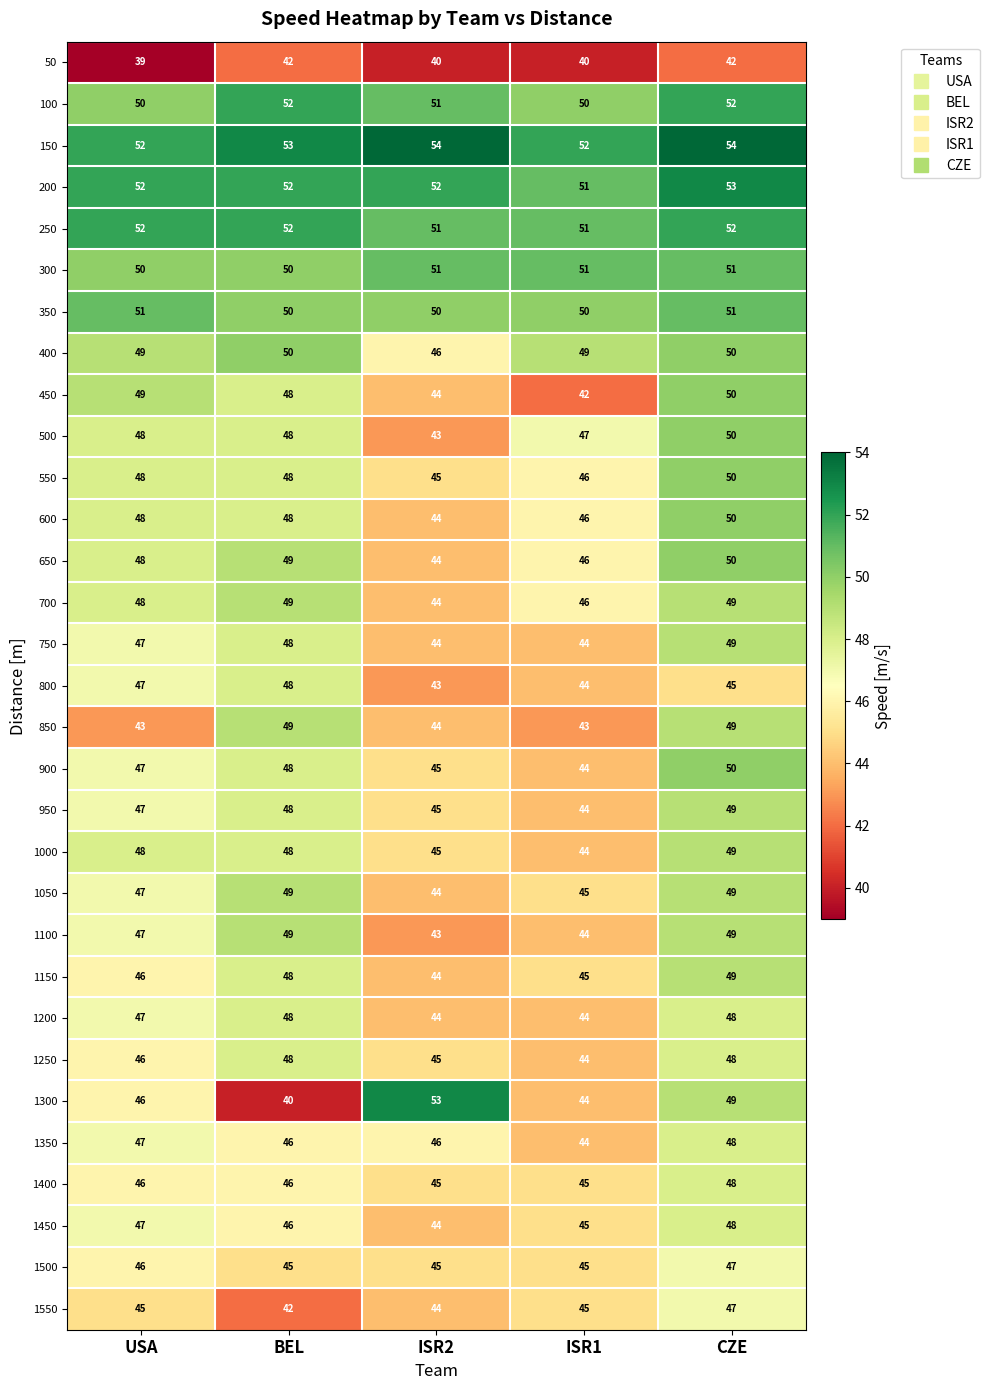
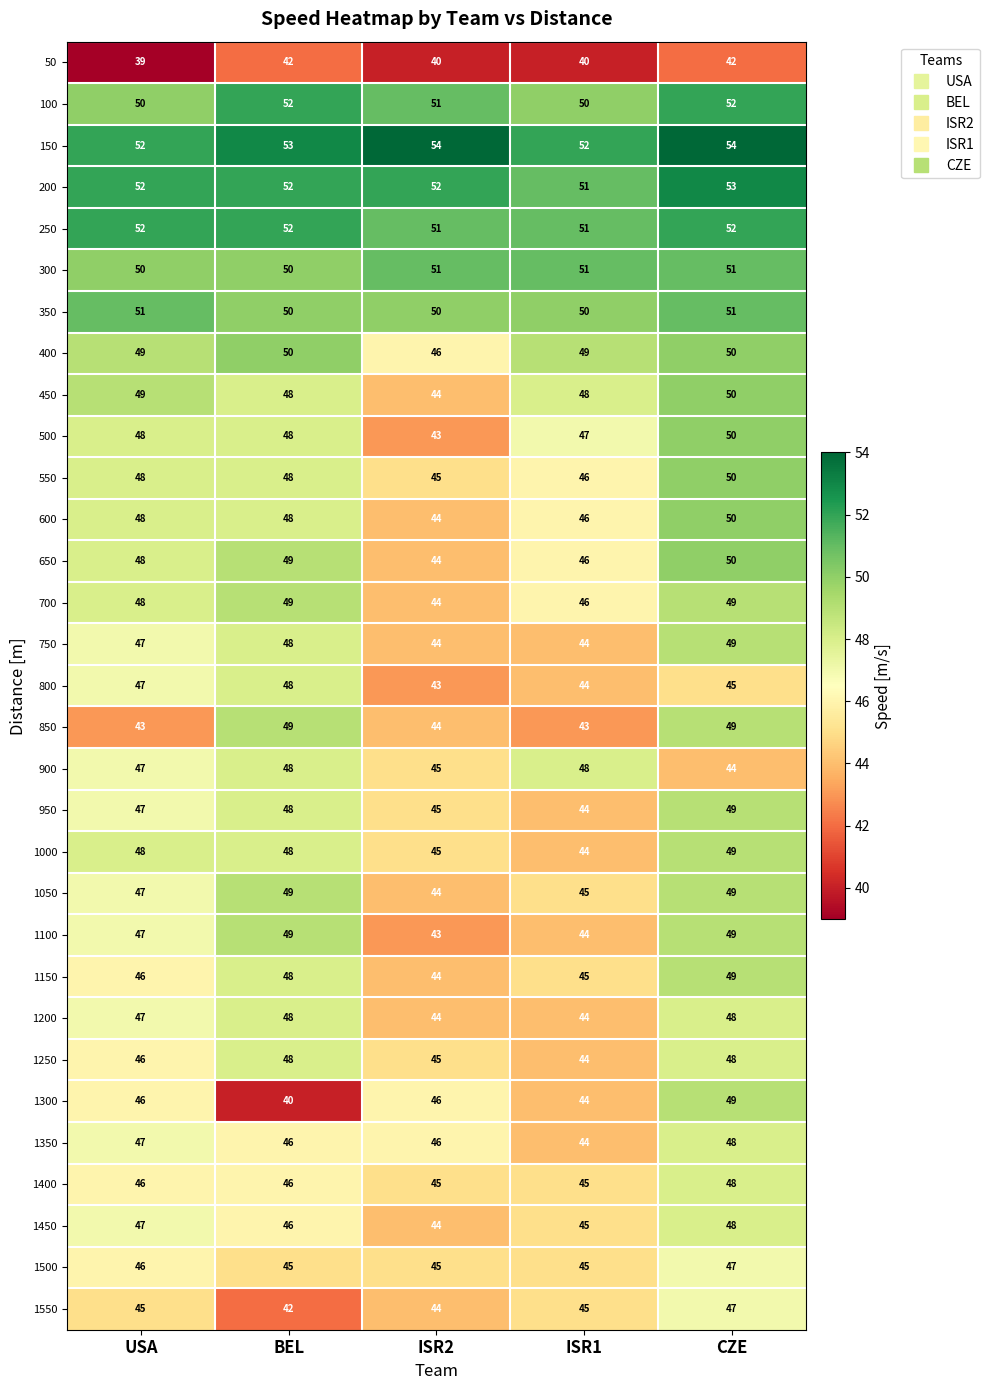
  {
    "50": {
      "USA": 39,
      "BEL": 42,
      "ISR2": 40,
      "ISR1": 40,
      "CZE": 42
    },
    "100": {
      "USA": 50,
      "BEL": 52,
      "ISR2": 51,
      "ISR1": 50,
      "CZE": 52
    },
    "150": {
      "USA": 52,
      "BEL": 53,
      "ISR2": 54,
      "ISR1": 52,
      "CZE": 54
    },
    "200": {
      "USA": 52,
      "BEL": 52,
      "ISR2": 52,
      "ISR1": 51,
      "CZE": 53
    },
    "250": {
      "USA": 52,
      "BEL": 52,
      "ISR2": 51,
      "ISR1": 51,
      "CZE": 52
    },
    "300": {
      "USA": 50,
      "BEL": 50,
      "ISR2": 51,
      "ISR1": 51,
      "CZE": 51
    },
    "350": {
      "USA": 51,
      "BEL": 50,
      "ISR2": 50,
      "ISR1": 50,
      "CZE": 51
    },
    "400": {
      "USA": 49,
      "BEL": 50,
      "ISR2": 46,
      "ISR1": 49,
      "CZE": 50
    },
    "450": {
      "USA": 49,
      "BEL": 48,
      "ISR2": 44,
-     "ISR1": 42,
+     "ISR1": 48,
      "CZE": 50
    },
    "500": {
      "USA": 48,
      "BEL": 48,
      "ISR2": 43,
      "ISR1": 47,
      "CZE": 50
    },
    "550": {
      "USA": 48,
      "BEL": 48,
      "ISR2": 45,
      "ISR1": 46,
      "CZE": 50
    },
    "600": {
      "USA": 48,
      "BEL": 48,
      "ISR2": 44,
      "ISR1": 46,
      "CZE": 50
    },
    "650": {
      "USA": 48,
      "BEL": 49,
      "ISR2": 44,
      "ISR1": 46,
      "CZE": 50
    },
    "700": {
      "USA": 48,
      "BEL": 49,
      "ISR2": 44,
      "ISR1": 46,
      "CZE": 49
    },
    "750": {
      "USA": 47,
      "BEL": 48,
      "ISR2": 44,
      "ISR1": 44,
      "CZE": 49
    },
    "800": {
      "USA": 47,
      "BEL": 48,
      "ISR2": 43,
      "ISR1": 44,
      "CZE": 45
    },
    "850": {
      "USA": 43,
      "BEL": 49,
      "ISR2": 44,
      "ISR1": 43,
      "CZE": 49
    },
    "900": {
      "USA": 47,
      "BEL": 48,
      "ISR2": 45,
-     "ISR1": 44,
-     "CZE": 50
+     "ISR1": 48,
+     "CZE": 44
    },
    "950": {
      "USA": 47,
      "BEL": 48,
      "ISR2": 45,
      "ISR1": 44,
      "CZE": 49
    },
    "1000": {
      "USA": 48,
      "BEL": 48,
      "ISR2": 45,
      "ISR1": 44,
      "CZE": 49
    },
    "1050": {
      "USA": 47,
      "BEL": 49,
      "ISR2": 44,
      "ISR1": 45,
      "CZE": 49
    },
    "1100": {
      "USA": 47,
      "BEL": 49,
      "ISR2": 43,
      "ISR1": 44,
      "CZE": 49
    },
    "1150": {
      "USA": 46,
      "BEL": 48,
      "ISR2": 44,
      "ISR1": 45,
      "CZE": 49
    },
    "1200": {
      "USA": 47,
      "BEL": 48,
      "ISR2": 44,
      "ISR1": 44,
      "CZE": 48
    },
    "1250": {
      "USA": 46,
      "BEL": 48,
      "ISR2": 45,
      "ISR1": 44,
      "CZE": 48
    },
    "1300": {
      "USA": 46,
      "BEL": 40,
-     "ISR2": 53,
+     "ISR2": 46,
      "ISR1": 44,
      "CZE": 49
    },
    "1350": {
      "USA": 47,
      "BEL": 46,
      "ISR2": 46,
      "ISR1": 44,
      "CZE": 48
    },
    "1400": {
      "USA": 46,
      "BEL": 46,
      "ISR2": 45,
      "ISR1": 45,
      "CZE": 48
    },
    "1450": {
      "USA": 47,
      "BEL": 46,
      "ISR2": 44,
      "ISR1": 45,
      "CZE": 48
    },
    "1500": {
      "USA": 46,
      "BEL": 45,
      "ISR2": 45,
      "ISR1": 45,
      "CZE": 47
    },
    "1550": {
      "USA": 45,
      "BEL": 42,
      "ISR2": 44,
      "ISR1": 45,
      "CZE": 47
    }
  }
